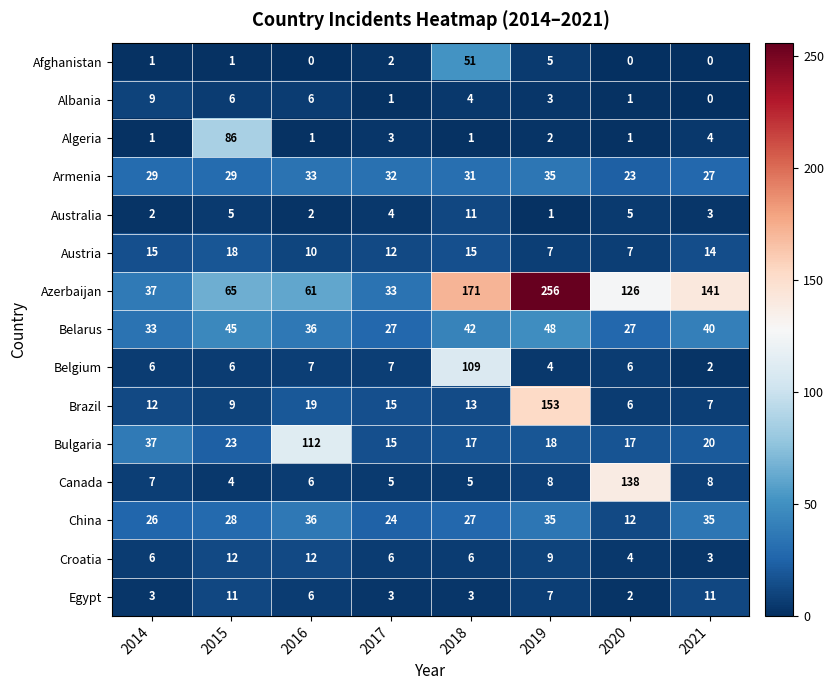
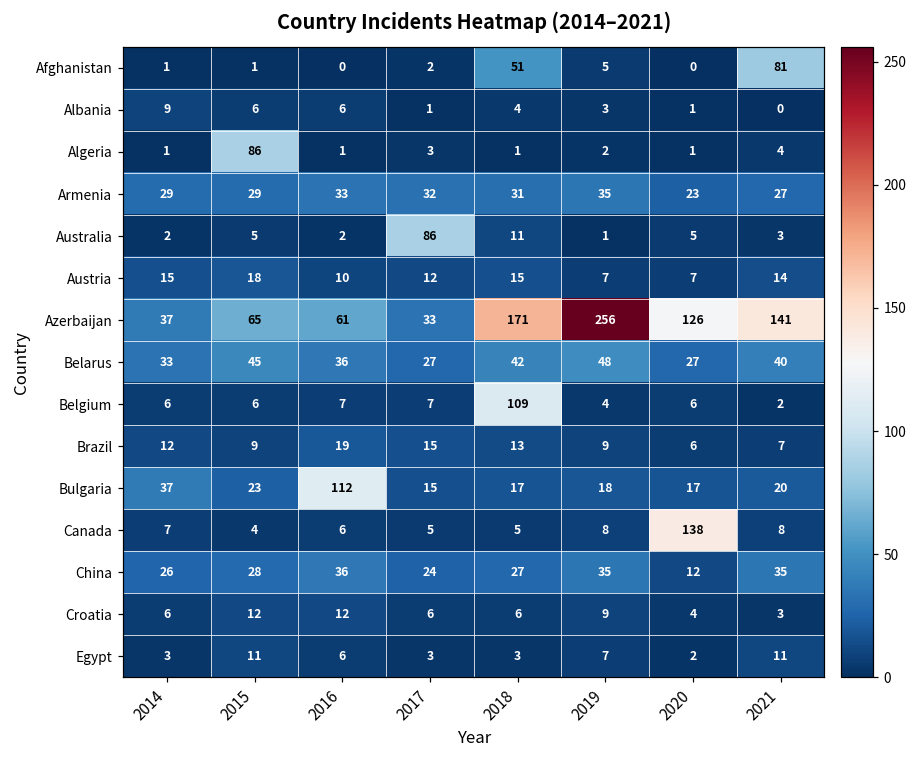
  {
    "Afghanistan": {
      "2014": 1,
      "2015": 1,
      "2016": 0,
      "2017": 2,
      "2018": 51,
      "2019": 5,
      "2020": 0,
-     "2021": 0
+     "2021": 81
    },
    "Albania": {
      "2014": 9,
      "2015": 6,
      "2016": 6,
      "2017": 1,
      "2018": 4,
      "2019": 3,
      "2020": 1,
      "2021": 0
    },
    "Algeria": {
      "2014": 1,
      "2015": 86,
      "2016": 1,
      "2017": 3,
      "2018": 1,
      "2019": 2,
      "2020": 1,
      "2021": 4
    },
    "Armenia": {
      "2014": 29,
      "2015": 29,
      "2016": 33,
      "2017": 32,
      "2018": 31,
      "2019": 35,
      "2020": 23,
      "2021": 27
    },
    "Australia": {
      "2014": 2,
      "2015": 5,
      "2016": 2,
-     "2017": 4,
+     "2017": 86,
      "2018": 11,
      "2019": 1,
      "2020": 5,
      "2021": 3
    },
    "Austria": {
      "2014": 15,
      "2015": 18,
      "2016": 10,
      "2017": 12,
      "2018": 15,
      "2019": 7,
      "2020": 7,
      "2021": 14
    },
    "Azerbaijan": {
      "2014": 37,
      "2015": 65,
      "2016": 61,
      "2017": 33,
      "2018": 171,
      "2019": 256,
      "2020": 126,
      "2021": 141
    },
    "Belarus": {
      "2014": 33,
      "2015": 45,
      "2016": 36,
      "2017": 27,
      "2018": 42,
      "2019": 48,
      "2020": 27,
      "2021": 40
    },
    "Belgium": {
      "2014": 6,
      "2015": 6,
      "2016": 7,
      "2017": 7,
      "2018": 109,
      "2019": 4,
      "2020": 6,
      "2021": 2
    },
    "Brazil": {
      "2014": 12,
      "2015": 9,
      "2016": 19,
      "2017": 15,
      "2018": 13,
-     "2019": 153,
+     "2019": 9,
      "2020": 6,
      "2021": 7
    },
    "Bulgaria": {
      "2014": 37,
      "2015": 23,
      "2016": 112,
      "2017": 15,
      "2018": 17,
      "2019": 18,
      "2020": 17,
      "2021": 20
    },
    "Canada": {
      "2014": 7,
      "2015": 4,
      "2016": 6,
      "2017": 5,
      "2018": 5,
      "2019": 8,
      "2020": 138,
      "2021": 8
    },
    "China": {
      "2014": 26,
      "2015": 28,
      "2016": 36,
      "2017": 24,
      "2018": 27,
      "2019": 35,
      "2020": 12,
      "2021": 35
    },
    "Croatia": {
      "2014": 6,
      "2015": 12,
      "2016": 12,
      "2017": 6,
      "2018": 6,
      "2019": 9,
      "2020": 4,
      "2021": 3
    },
    "Egypt": {
      "2014": 3,
      "2015": 11,
      "2016": 6,
      "2017": 3,
      "2018": 3,
      "2019": 7,
      "2020": 2,
      "2021": 11
    }
  }
